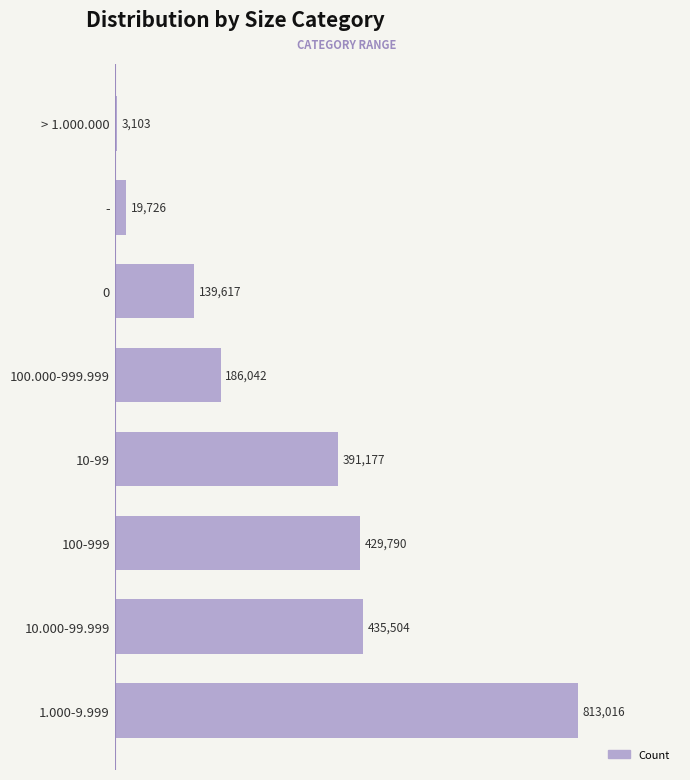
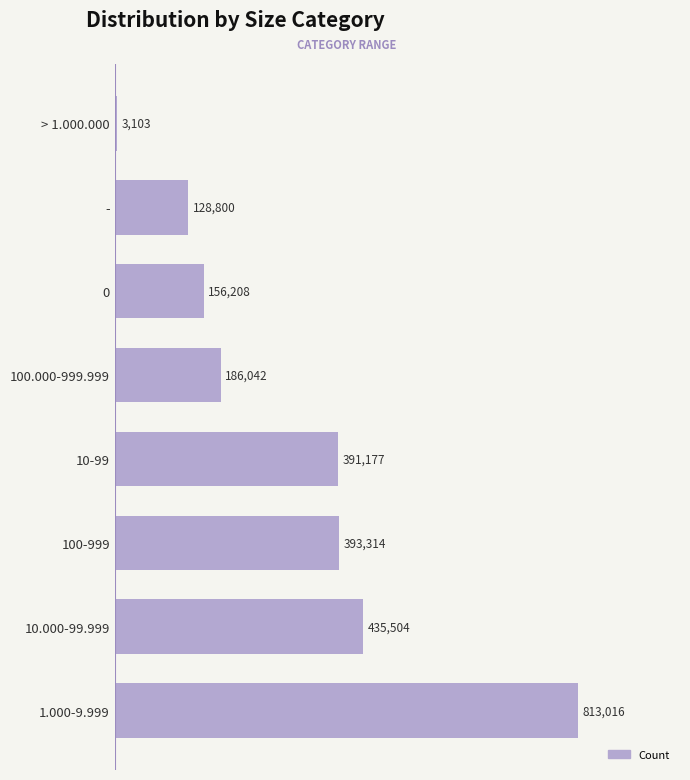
  {
    "> 1.000.000": "3,103",
-   "-": "19,726",
-   "0": "139,617",
+   "-": "128,800",
+   "0": "156,208",
    "100.000-999.999": "186,042",
    "10-99": "391,177",
-   "100-999": "429,790",
+   "100-999": "393,314",
    "10.000-99.999": "435,504",
    "1.000-9.999": "813,016"
  }
